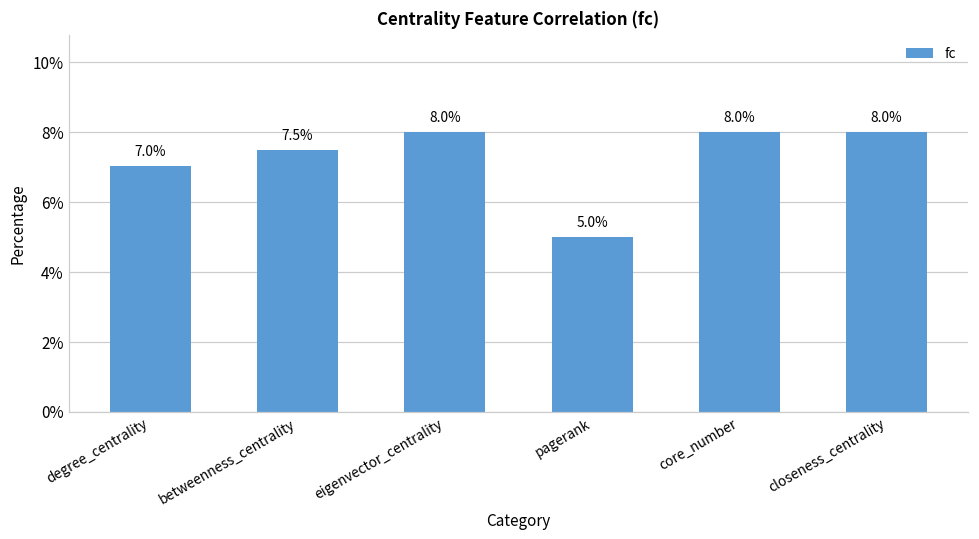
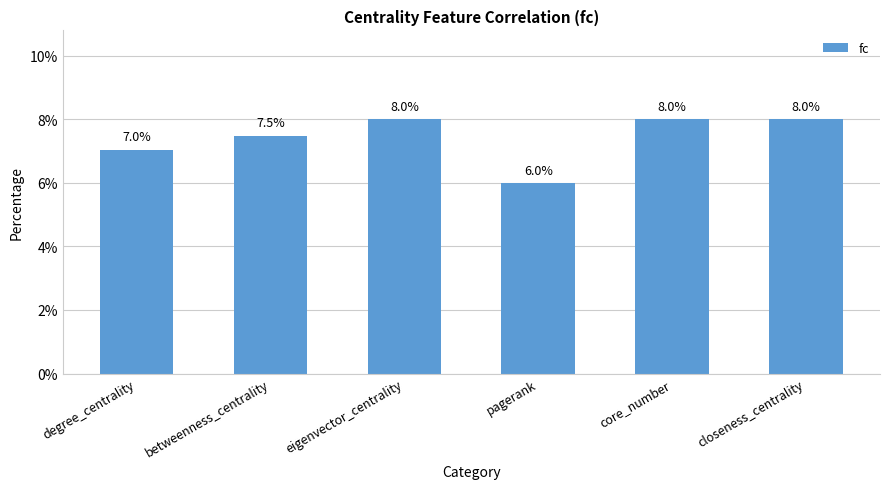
  {
    "degree_centrality": "7.0%",
    "betweenness_centrality": "7.5%",
    "eigenvector_centrality": "8.0%",
-   "pagerank": "5.0%",
+   "pagerank": "6.0%",
    "core_number": "8.0%",
    "closeness_centrality": "8.0%"
  }
